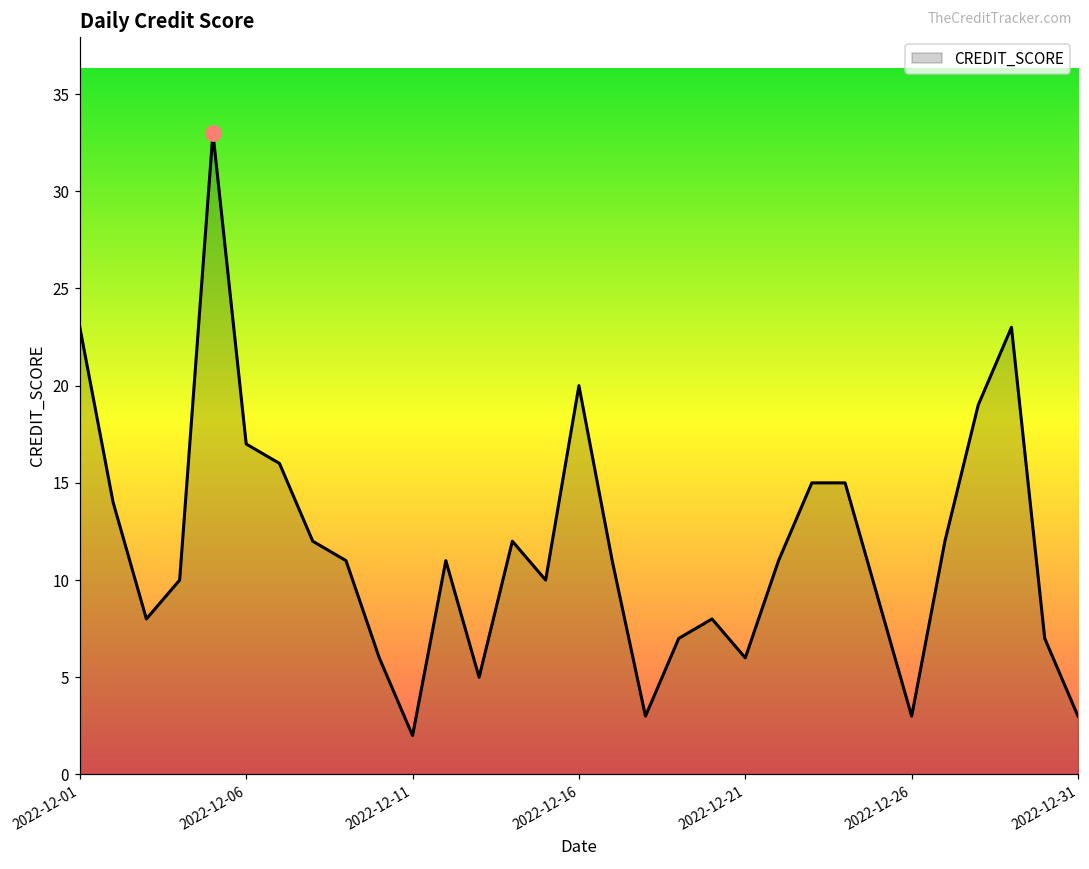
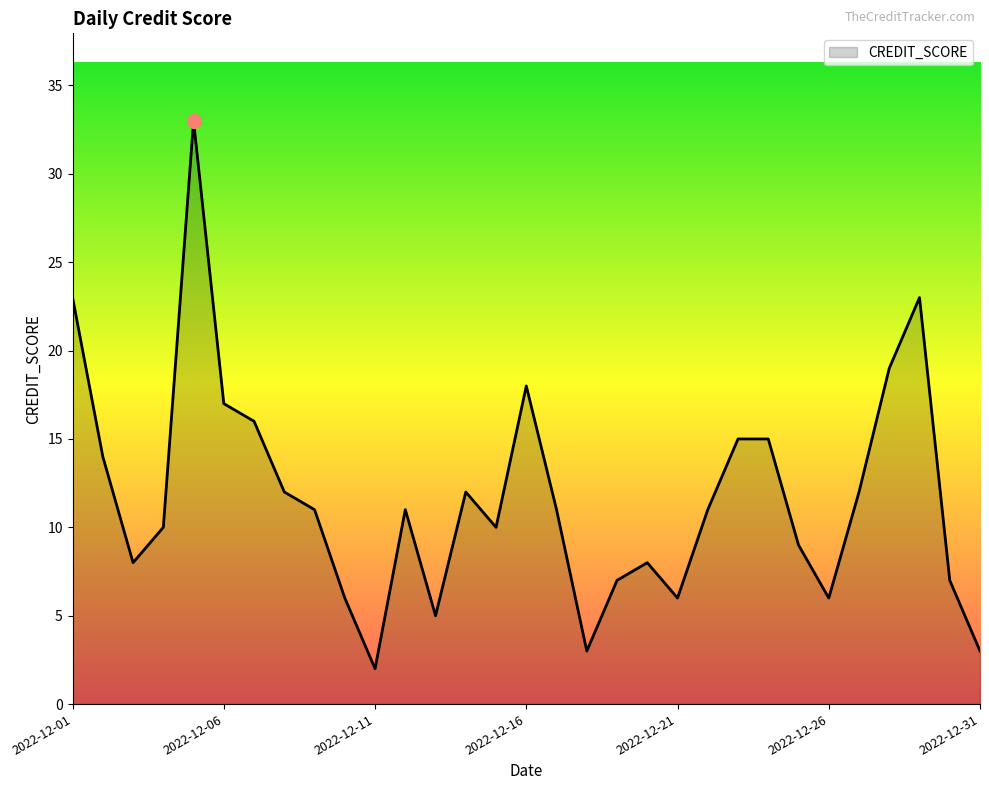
  {
    "CREDIT_SCORE": {
      "2022-12-01": 23,
      "2022-12-06": 17,
      "2022-12-11": 2,
-     "2022-12-16": 20,
+     "2022-12-16": 18,
      "2022-12-21": 6,
-     "2022-12-26": 3,
+     "2022-12-26": 6,
      "2022-12-31": 3
    }
  }
